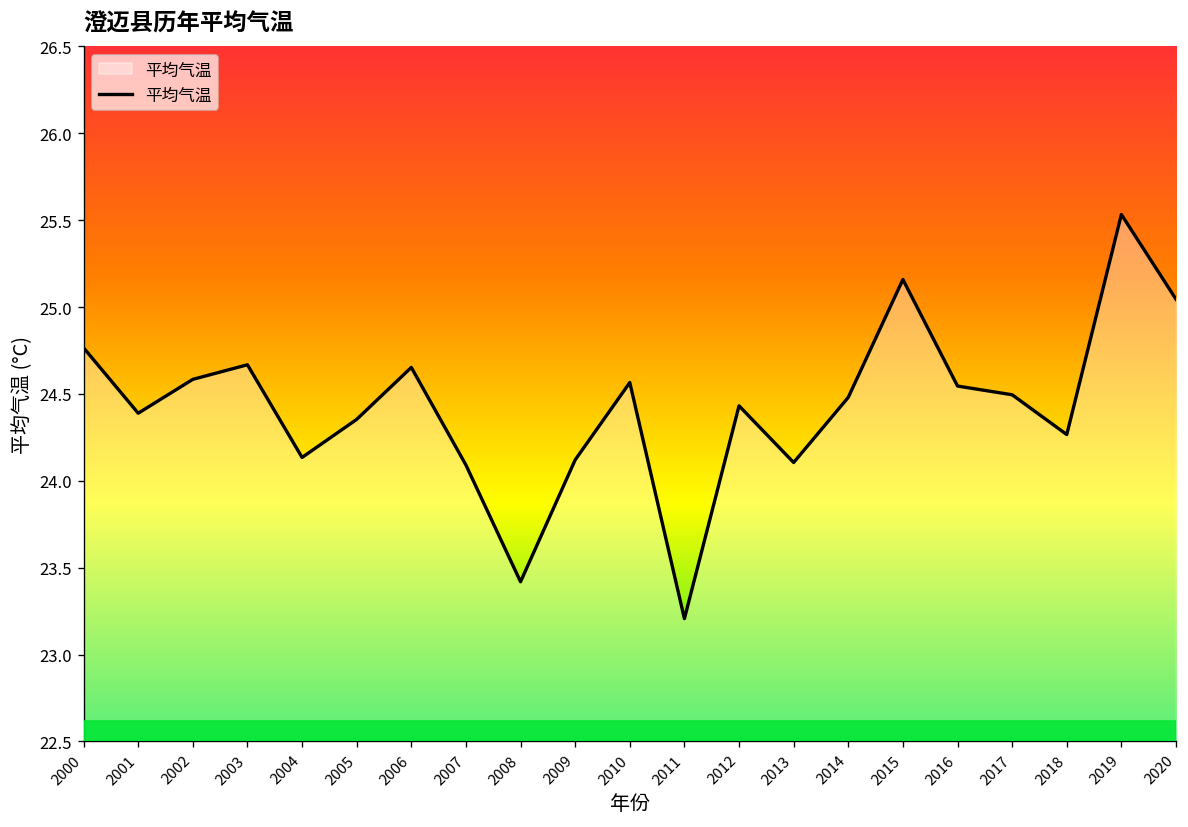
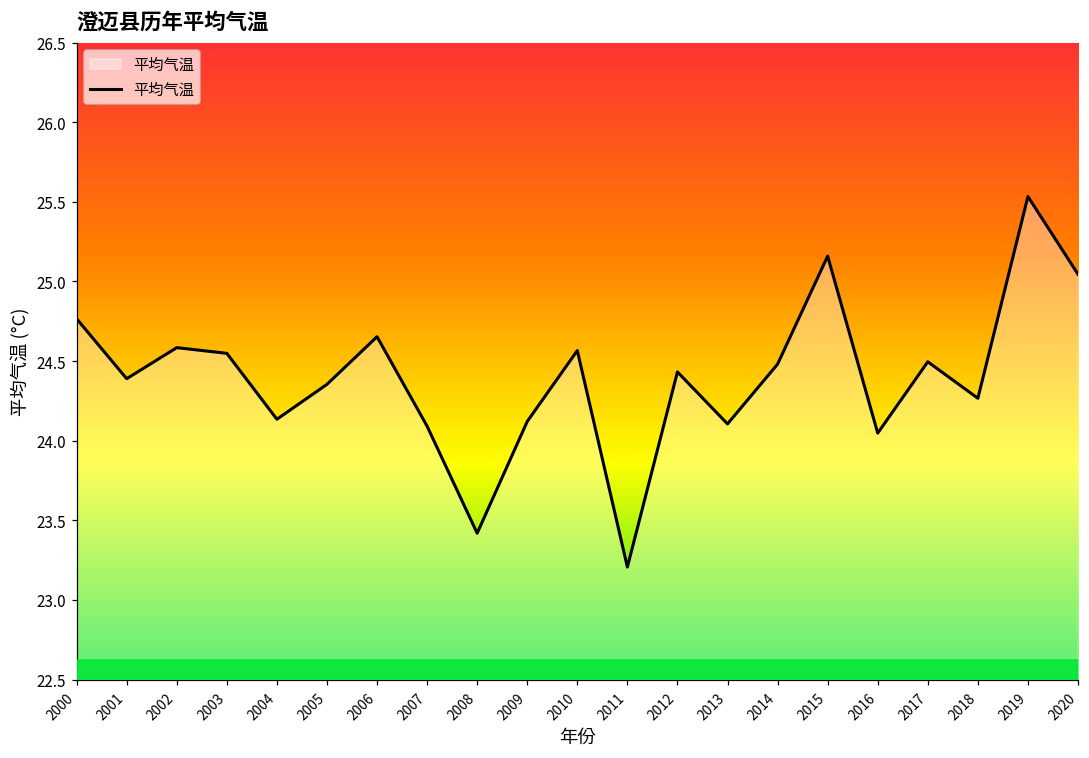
  {
    "2000": 24.77,
    "2001": 24.39,
    "2002": 24.58,
-   "2003": 24.67,
+   "2003": 24.55,
    "2004": 24.13,
    "2005": 24.35,
    "2006": 24.65,
    "2007": 24.09,
    "2008": 23.42,
    "2009": 24.12,
    "2010": 24.57,
    "2011": 23.21,
    "2012": 24.43,
    "2013": 24.11,
    "2014": 24.48,
    "2015": 25.16,
-   "2016": 24.55,
+   "2016": 24.05,
    "2017": 24.50,
    "2018": 24.27,
    "2019": 25.53,
    "2020": 25.05
  }
